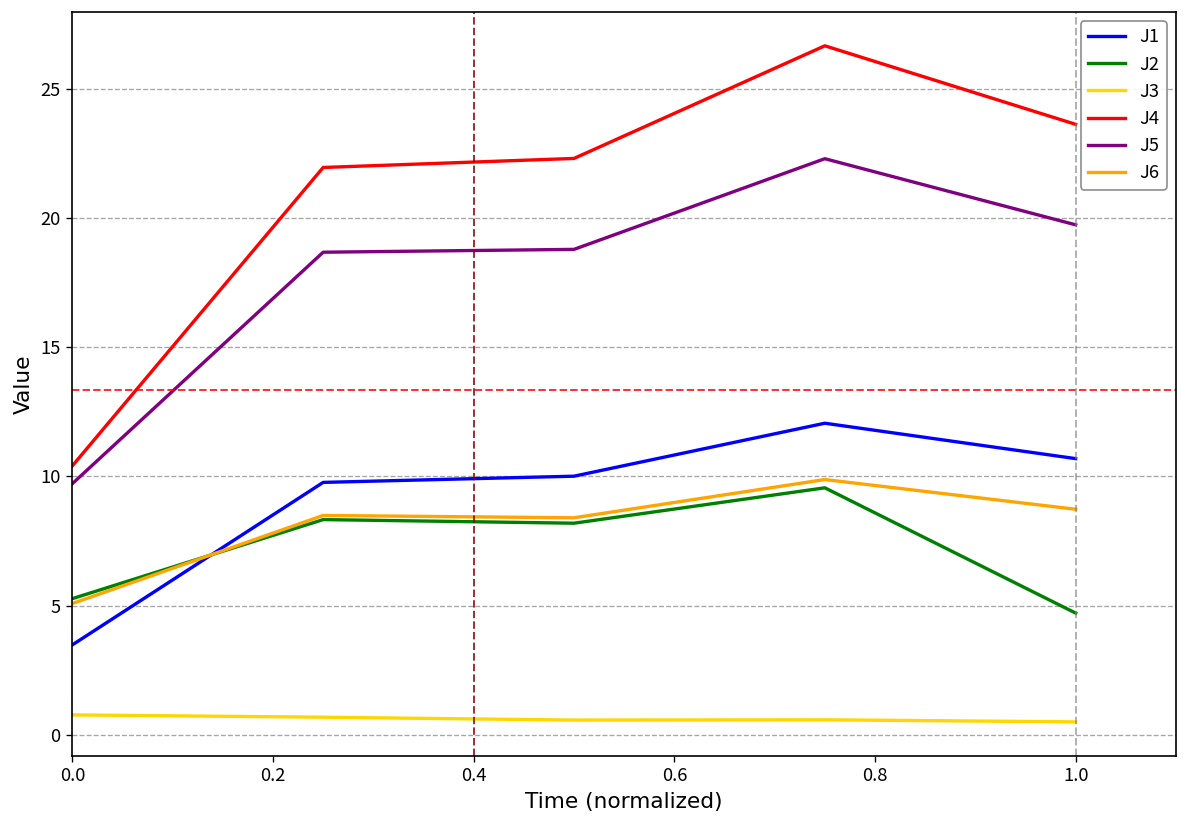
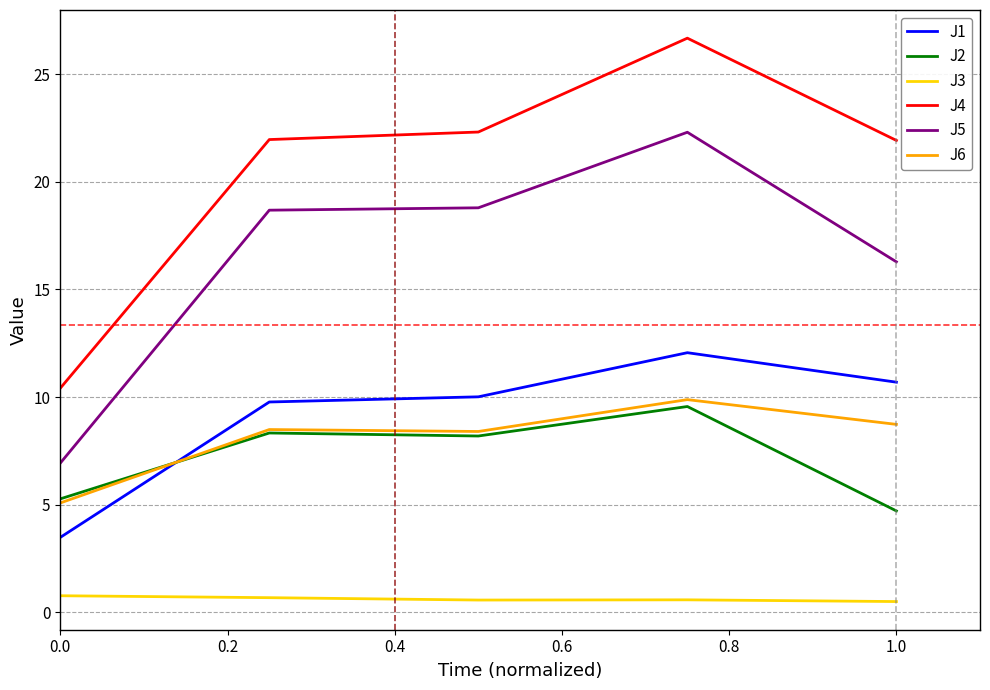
  {
    "J1": {
      "0.0": 3.5,
      "1.0": 10.7
    },
    "J2": {
      "0.0": 5.3,
      "1.0": 4.7
    },
    "J4": {
      "0.0": 10.4,
-     "1.0": 23.6
+     "1.0": 21.9
    },
    "J5": {
-     "0.0": 9.7,
-     "1.0": 19.7
+     "0.0": 6.9,
+     "1.0": 16.3
    }
  }
